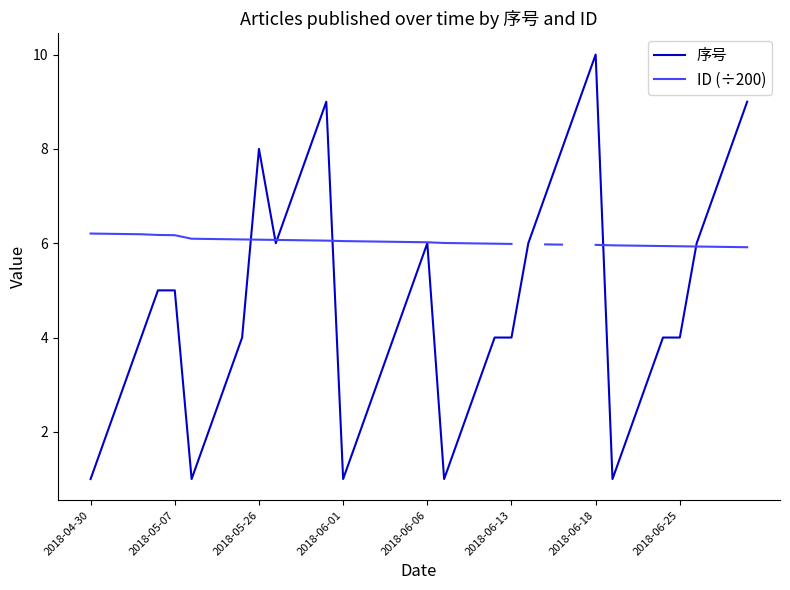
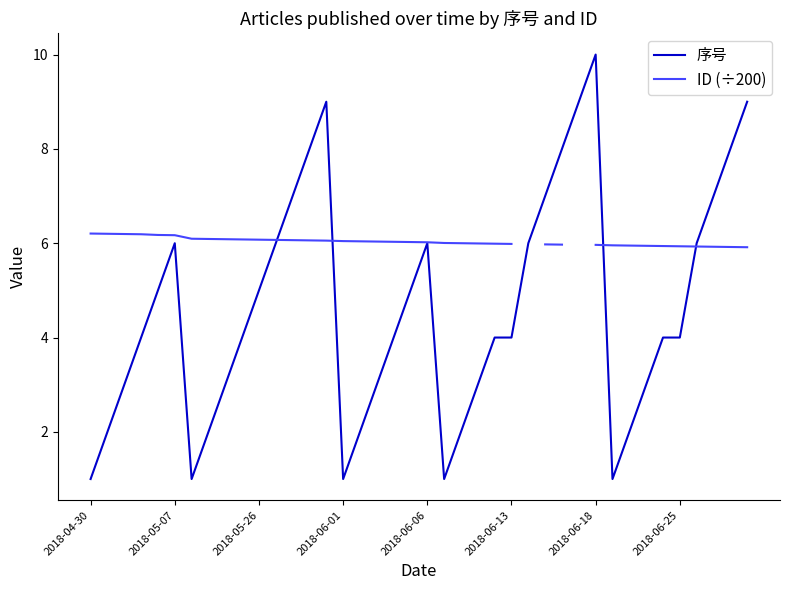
  {
    "序号": {
      "2018-04-30": 1,
-     "2018-05-07": 5,
-     "2018-05-26": 8,
+     "2018-05-07": 6,
+     "2018-05-26": 5,
      "2018-06-01": 1,
      "2018-06-13": 4,
      "2018-06-18": 10,
      "2018-06-25": 4
    },
    "ID (÷200)": {
      "2018-04-30": 6.2,
      "2018-05-07": 6.2,
      "2018-05-26": 6.1,
      "2018-06-01": 6,
      "2018-06-13": 6,
      "2018-06-18": 6,
      "2018-06-25": 5.9
    }
  }
